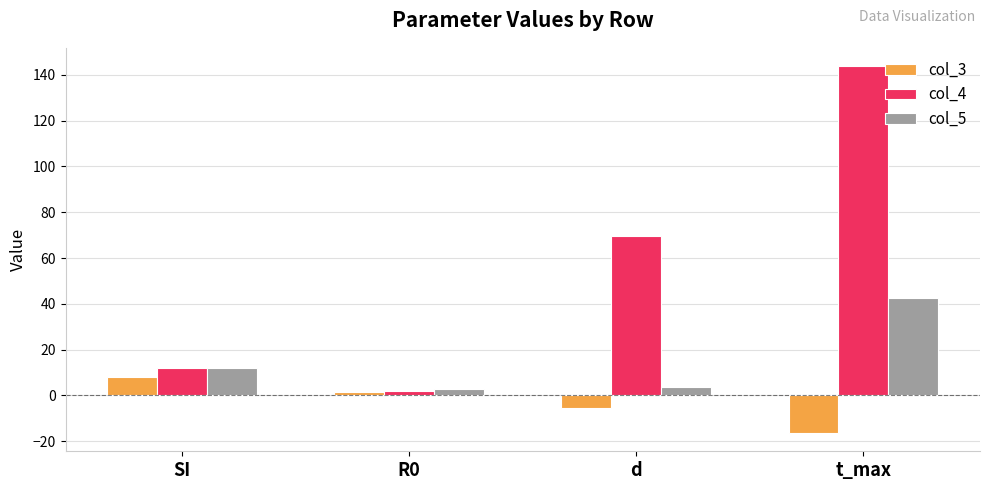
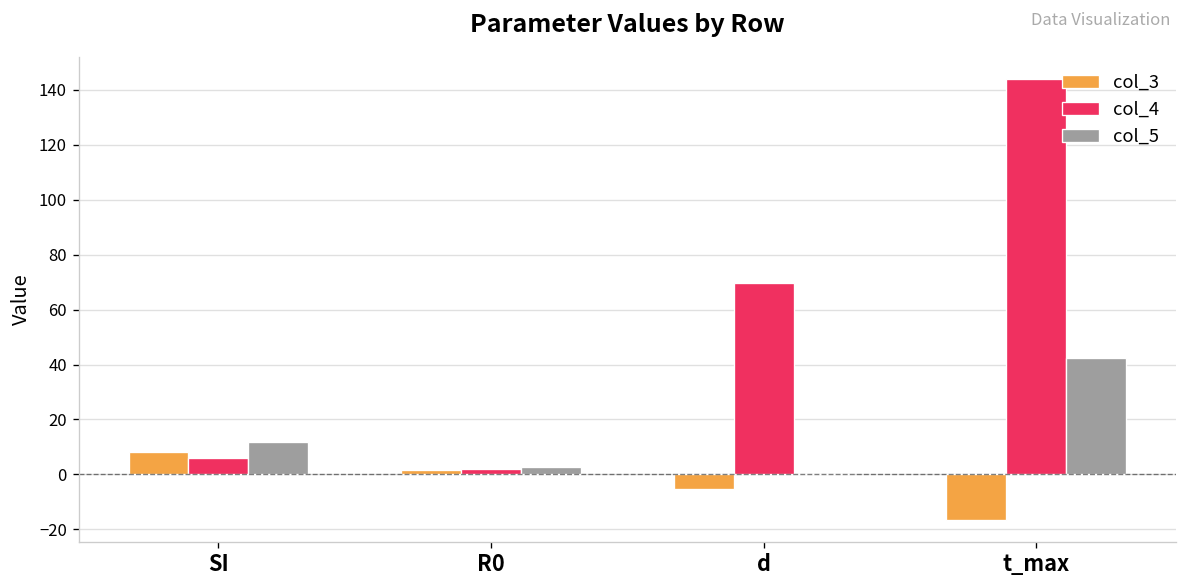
  {
    "col_3": {
      "SI": 8,
      "R0": 2,
      "d": -5,
      "t_max": -16
    },
    "col_4": {
-     "SI": 12,
+     "SI": 6,
      "R0": 2,
      "d": 70,
      "t_max": 144
    },
    "col_5": {
      "SI": 12,
      "R0": 3,
-     "d": 4,
+     "d": 0,
      "t_max": 42
    }
  }
